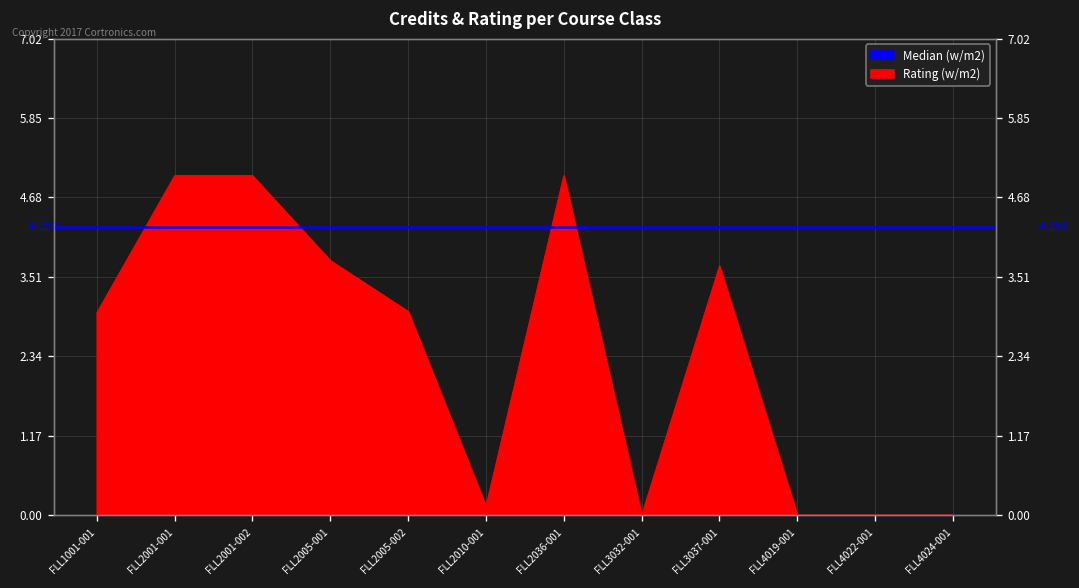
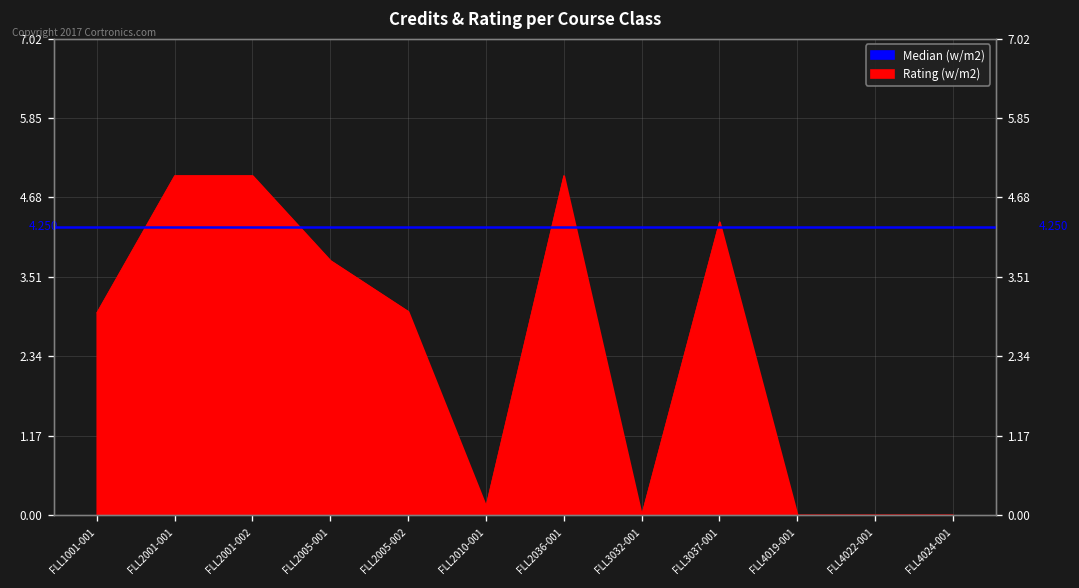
  {
    "FLL1001-001": 3.0,
    "FLL2001-001": 5.0,
    "FLL2001-002": 5.0,
    "FLL2005-001": 3.8,
    "FLL2005-002": 3.0,
    "FLL2010-001": 0.1,
    "FLL2036-001": 5.0,
    "FLL3032-001": 0.0,
-   "FLL3037-001": 3.7,
+   "FLL3037-001": 4.3,
    "FLL4019-001": 0.0,
    "FLL4022-001": 0.0,
    "FLL4024-001": 0.0
  }
